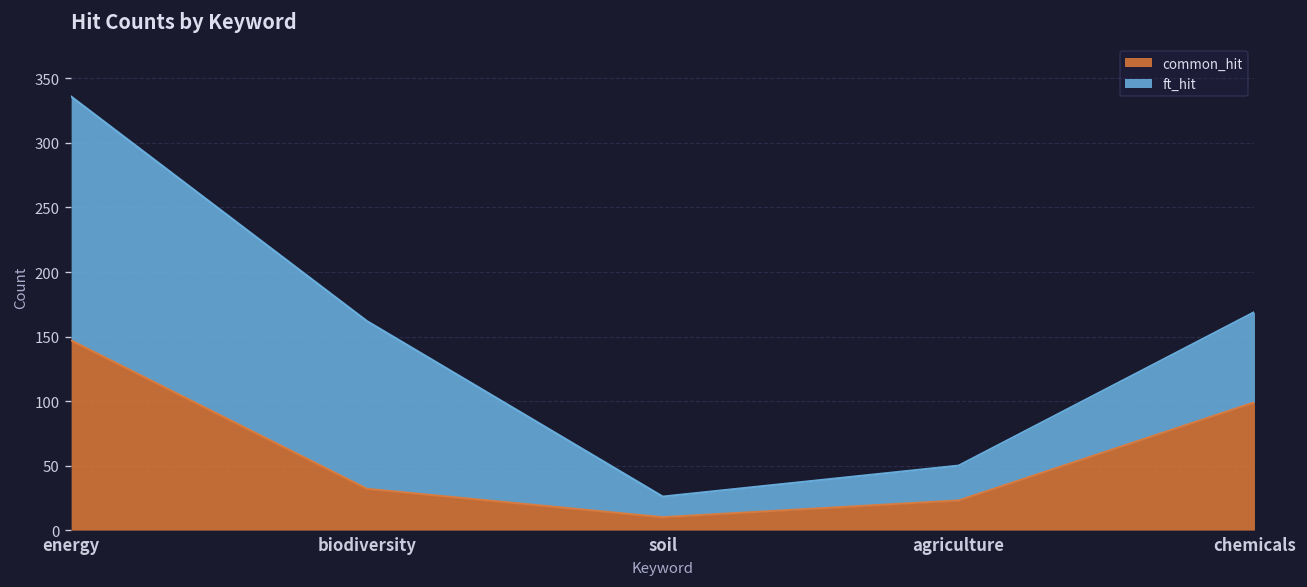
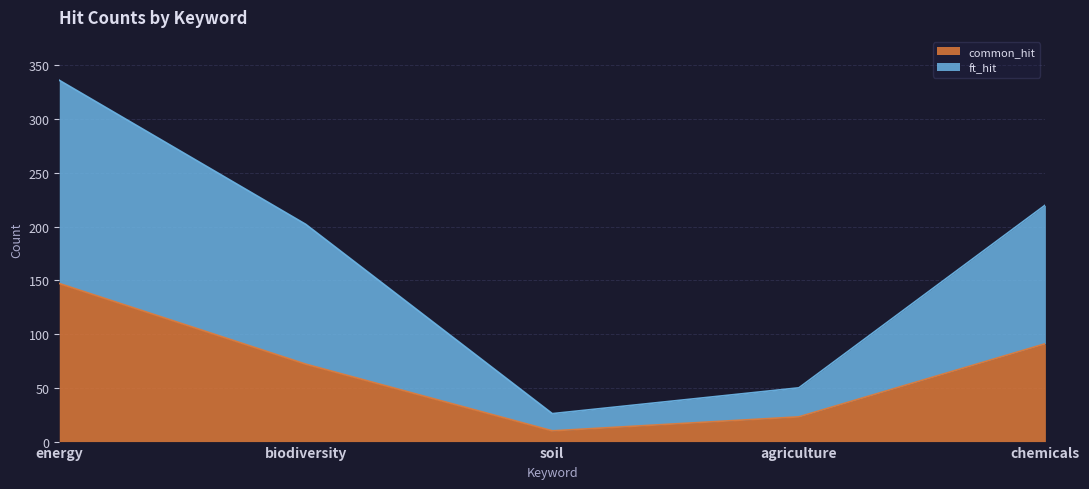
  {
    "common_hit": {
      "energy": 147,
-     "biodiversity": 32,
+     "biodiversity": 72,
      "soil": 10,
      "agriculture": 23,
-     "chemicals": 99
+     "chemicals": 91
    },
    "ft_hit": {
      "energy": 189,
      "biodiversity": 130,
      "soil": 16,
      "agriculture": 27,
-     "chemicals": 70
+     "chemicals": 129
    }
  }
